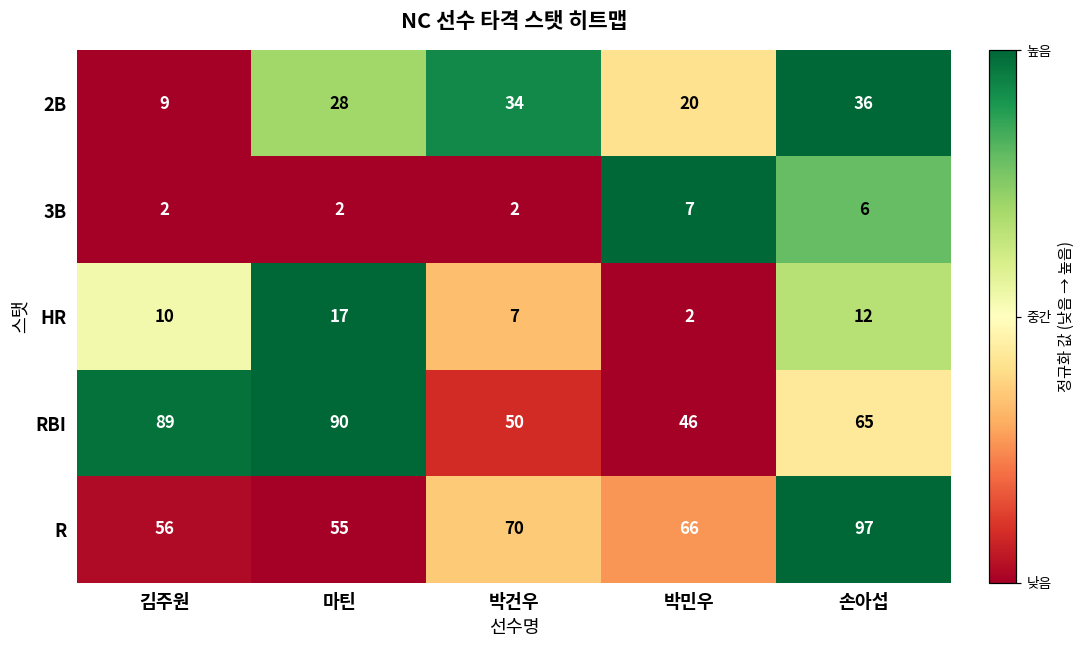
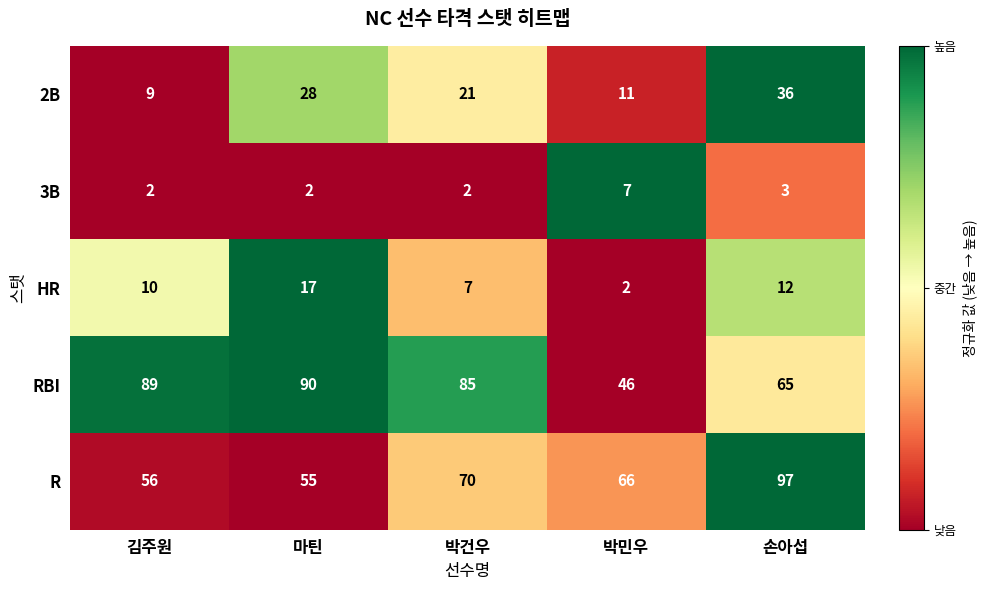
  {
    "2B": {
      "김주원": 9,
      "마틴": 28,
-     "박건우": 34,
-     "박민우": 20,
+     "박건우": 21,
+     "박민우": 11,
      "손아섭": 36
    },
    "3B": {
      "김주원": 2,
      "마틴": 2,
      "박건우": 2,
      "박민우": 7,
-     "손아섭": 6
+     "손아섭": 3
    },
    "HR": {
      "김주원": 10,
      "마틴": 17,
      "박건우": 7,
      "박민우": 2,
      "손아섭": 12
    },
    "RBI": {
      "김주원": 89,
      "마틴": 90,
-     "박건우": 50,
+     "박건우": 85,
      "박민우": 46,
      "손아섭": 65
    },
    "R": {
      "김주원": 56,
      "마틴": 55,
      "박건우": 70,
      "박민우": 66,
      "손아섭": 97
    }
  }
